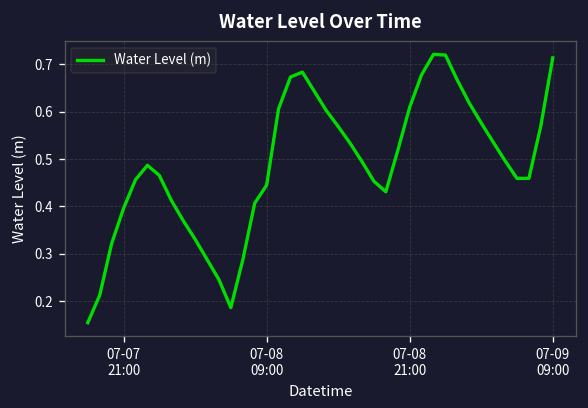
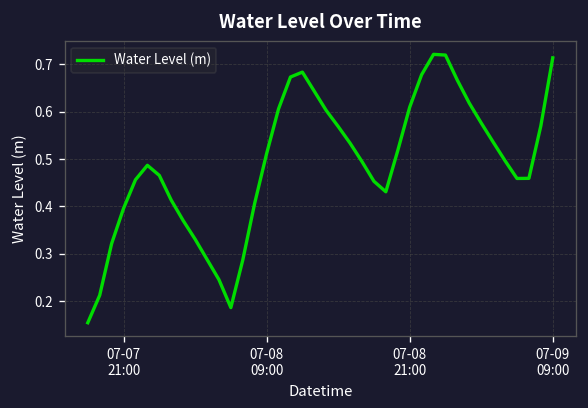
  {
    "07-07 21:00": 0.40,
-   "07-08 09:00": 0.44,
+   "07-08 09:00": 0.51,
    "07-08 21:00": 0.61,
    "07-09 09:00": 0.71
  }
